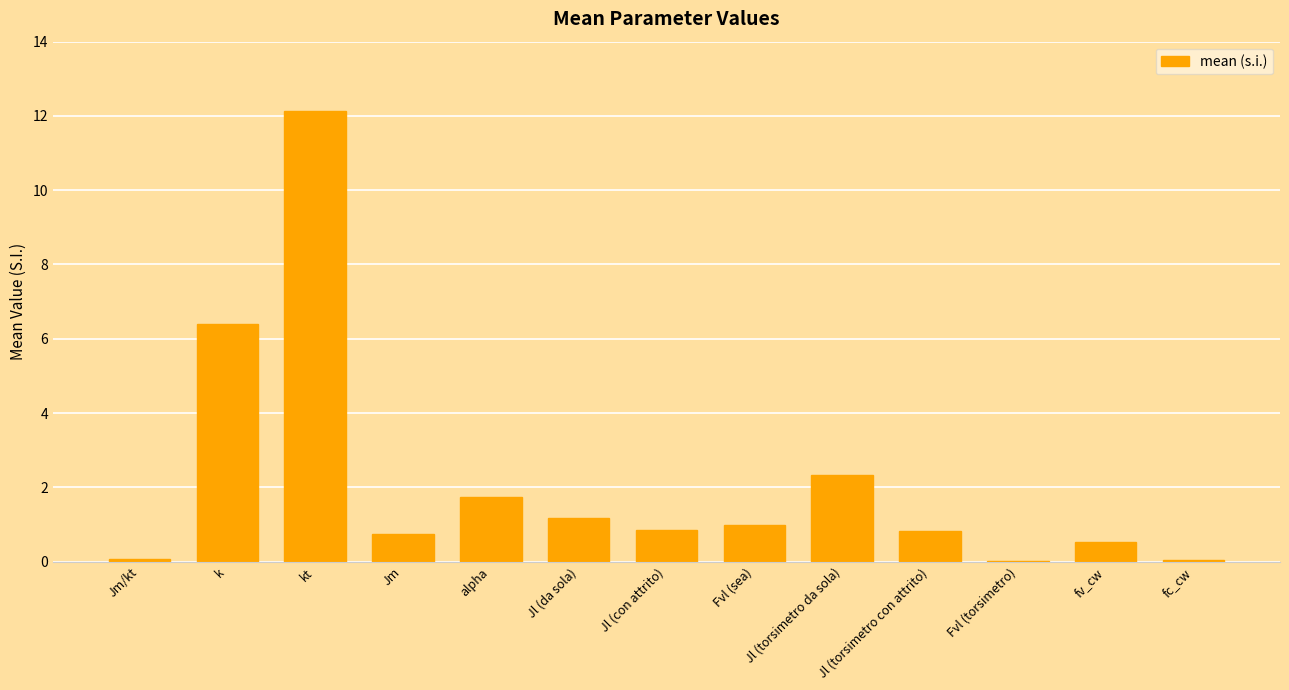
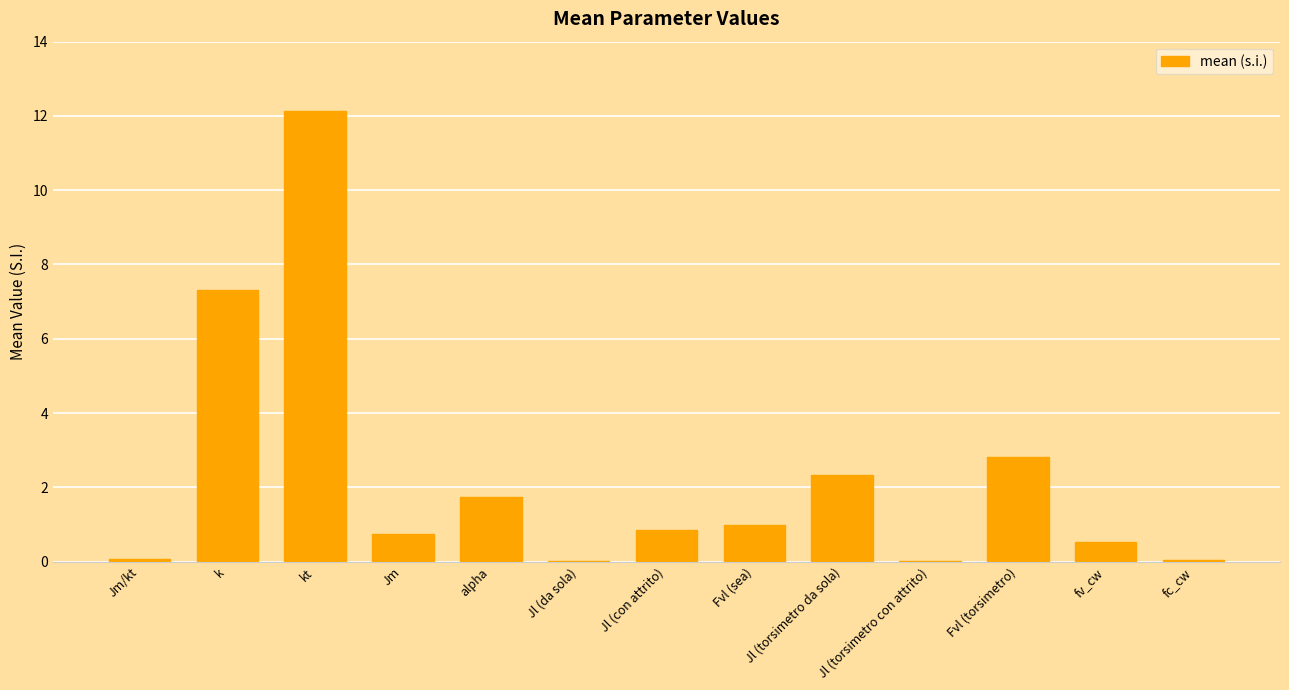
  {
-   "k": 6.4,
+   "k": 7.3,
    "kt": 12.1,
    "Jm": 0.8,
    "alpha": 1.7,
-   "Jl (da sola)": 1.2,
+   "Jl (da sola)": 0.0,
    "Jl (con attrito)": 0.9,
    "Fvl (sea)": 1.0,
    "Jl (torsimetro da sola)": 2.3,
-   "Jl (torsimetro con attrito)": 0.8,
-   "Fvl (torsimetro)": 0.0,
+   "Jl (torsimetro con attrito)": 0.0,
+   "Fvl (torsimetro)": 2.8,
    "fv_cw": 0.5
  }
